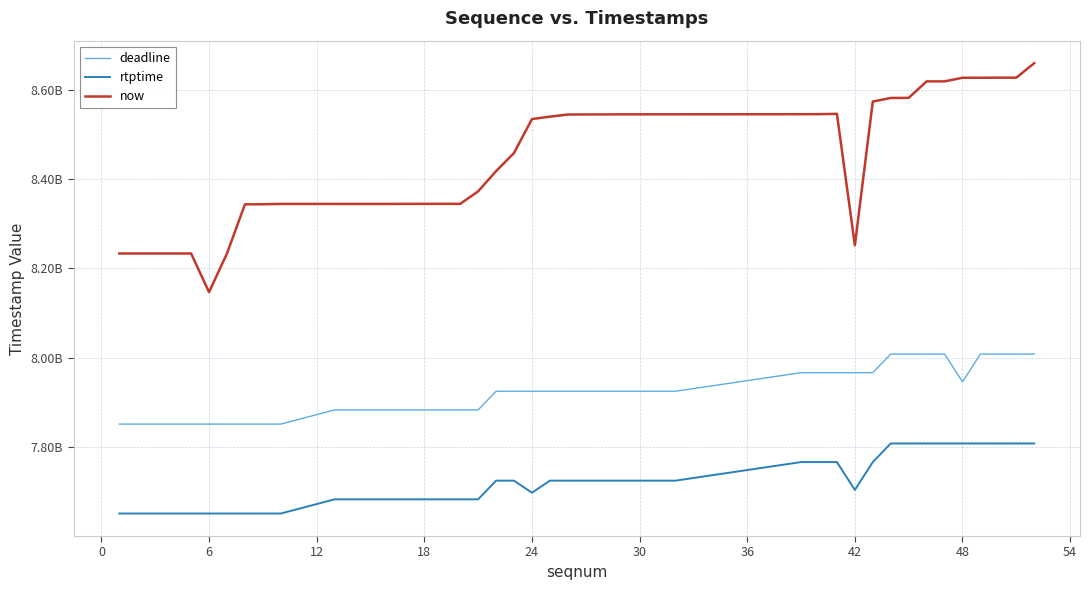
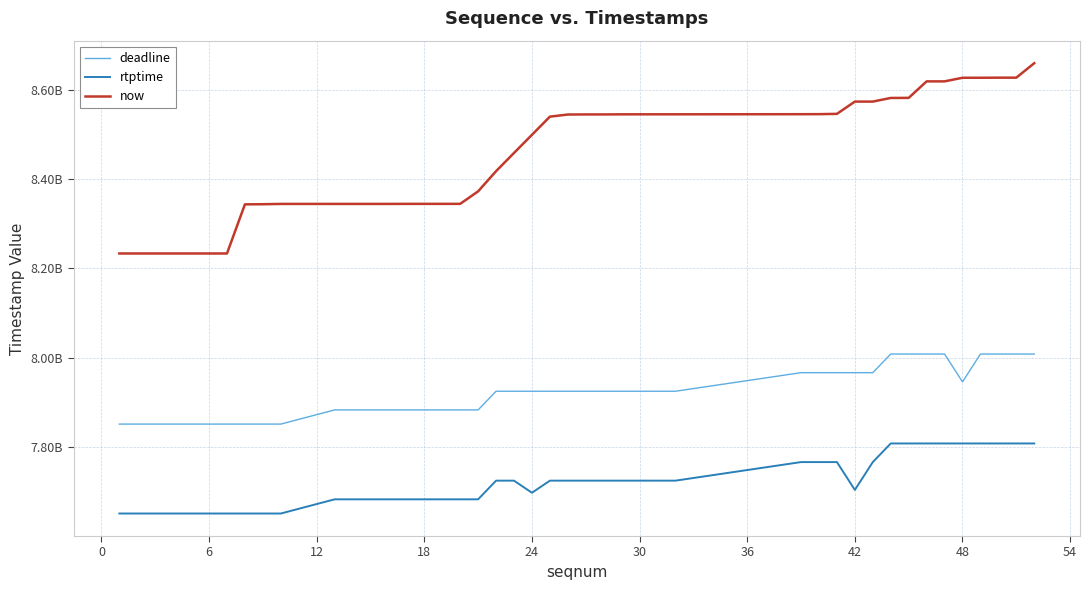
  {
    "deadline": {
      "6": 7850000000,
      "24": 7930000000,
      "42": 7970000000,
      "48": 7950000000
    },
    "rtptime": {
      "6": 7650000000,
      "24": 7700000000,
      "42": 7700000000,
      "48": 7810000000
    },
    "now": {
-     "6": 8150000000,
-     "24": 8530000000,
-     "42": 8250000000,
+     "6": 8230000000,
+     "24": 8500000000,
+     "42": 8570000000,
      "48": 8630000000
    }
  }
